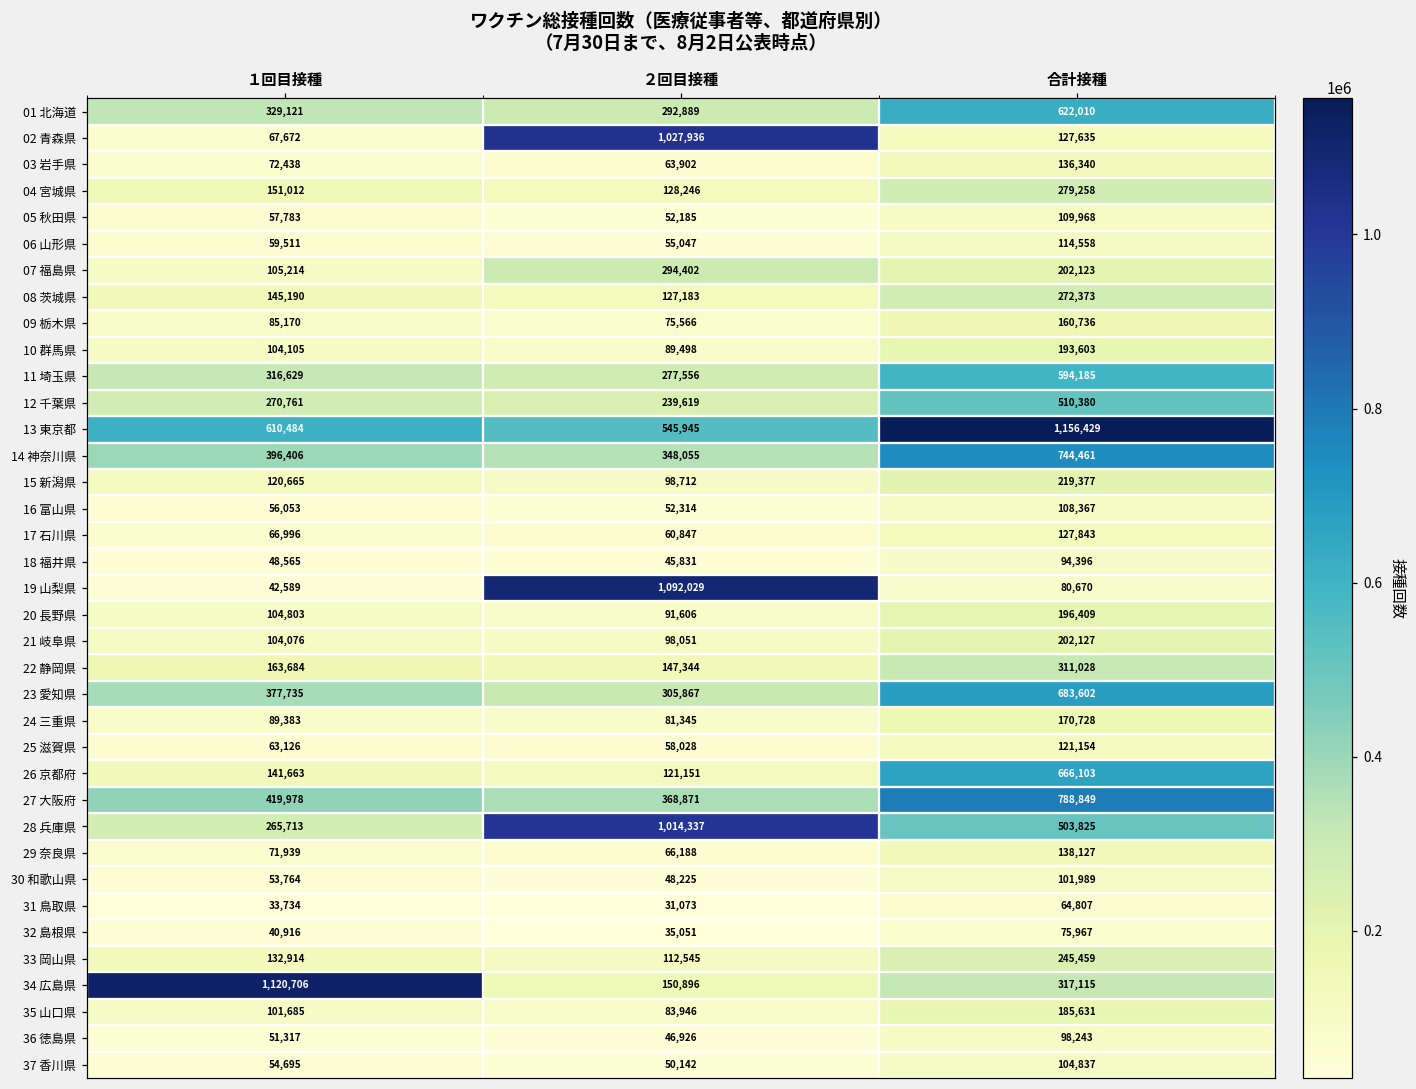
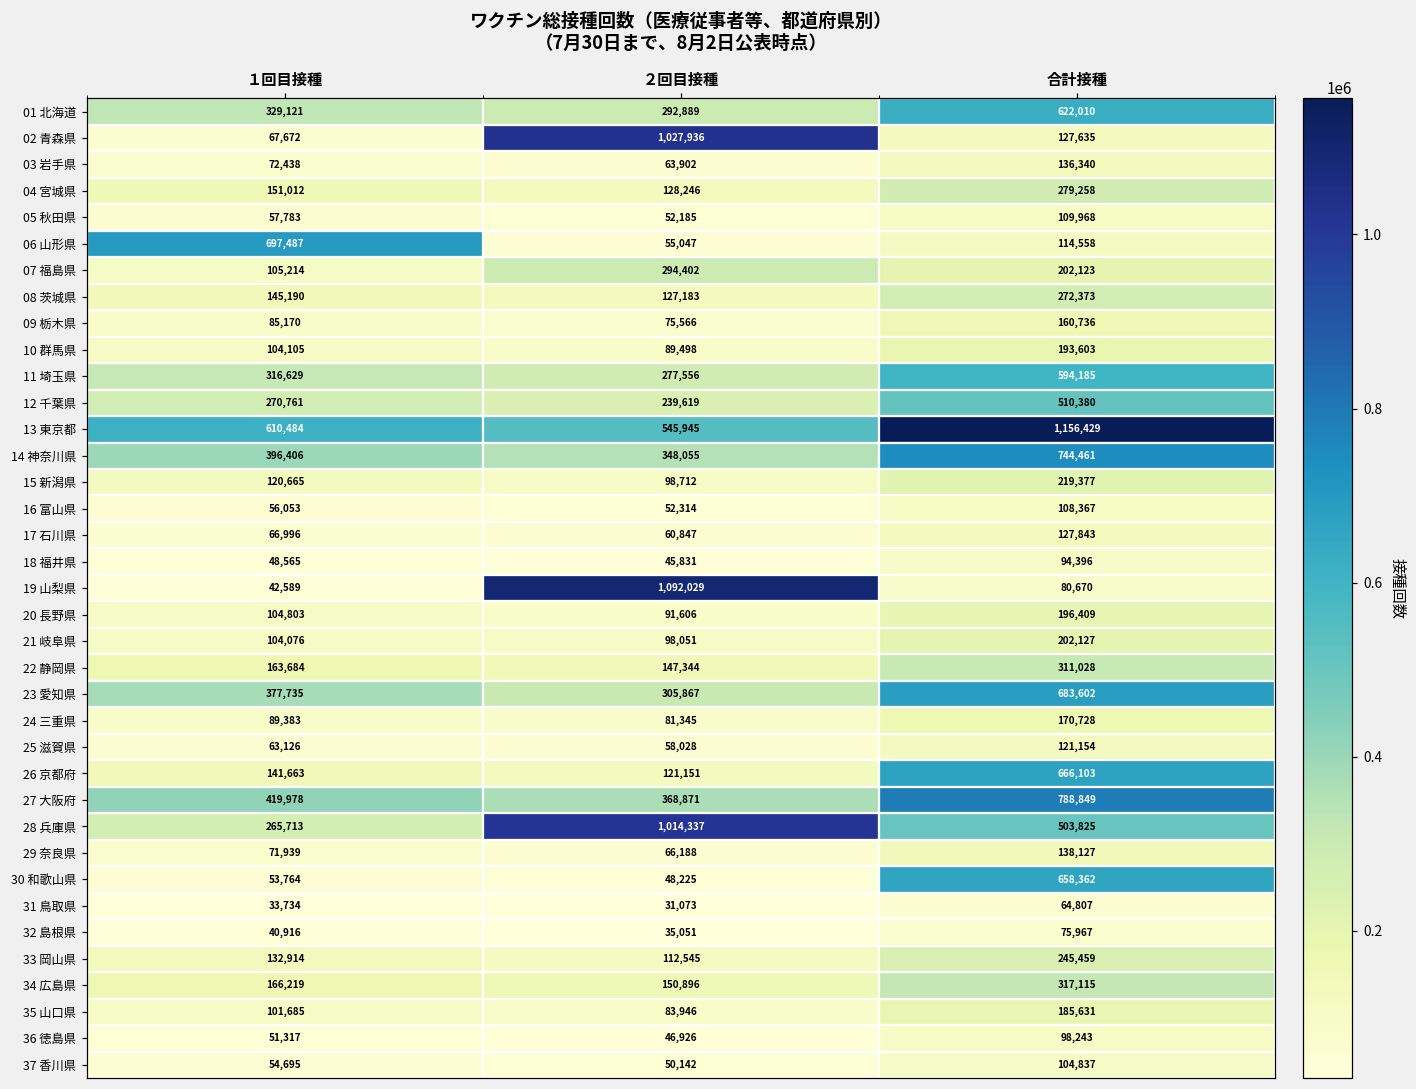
  {
    "01 北海道": {
      "１回目接種": "329,121",
      "２回目接種": "292,889",
      "合計接種": "622,010"
    },
    "02 青森県": {
      "１回目接種": "67,672",
      "２回目接種": "1,027,936",
      "合計接種": "127,635"
    },
    "03 岩手県": {
      "１回目接種": "72,438",
      "２回目接種": "63,902",
      "合計接種": "136,340"
    },
    "04 宮城県": {
      "１回目接種": "151,012",
      "２回目接種": "128,246",
      "合計接種": "279,258"
    },
    "05 秋田県": {
      "１回目接種": "57,783",
      "２回目接種": "52,185",
      "合計接種": "109,968"
    },
    "06 山形県": {
-     "１回目接種": "59,511",
+     "１回目接種": "697,487",
      "２回目接種": "55,047",
      "合計接種": "114,558"
    },
    "07 福島県": {
      "１回目接種": "105,214",
      "２回目接種": "294,402",
      "合計接種": "202,123"
    },
    "08 茨城県": {
      "１回目接種": "145,190",
      "２回目接種": "127,183",
      "合計接種": "272,373"
    },
    "09 栃木県": {
      "１回目接種": "85,170",
      "２回目接種": "75,566",
      "合計接種": "160,736"
    },
    "10 群馬県": {
      "１回目接種": "104,105",
      "２回目接種": "89,498",
      "合計接種": "193,603"
    },
    "11 埼玉県": {
      "１回目接種": "316,629",
      "２回目接種": "277,556",
      "合計接種": "594,185"
    },
    "12 千葉県": {
      "１回目接種": "270,761",
      "２回目接種": "239,619",
      "合計接種": "510,380"
    },
    "13 東京都": {
      "１回目接種": "610,484",
      "２回目接種": "545,945",
      "合計接種": "1,156,429"
    },
    "14 神奈川県": {
      "１回目接種": "396,406",
      "２回目接種": "348,055",
      "合計接種": "744,461"
    },
    "15 新潟県": {
      "１回目接種": "120,665",
      "２回目接種": "98,712",
      "合計接種": "219,377"
    },
    "16 富山県": {
      "１回目接種": "56,053",
      "２回目接種": "52,314",
      "合計接種": "108,367"
    },
    "17 石川県": {
      "１回目接種": "66,996",
      "２回目接種": "60,847",
      "合計接種": "127,843"
    },
    "18 福井県": {
      "１回目接種": "48,565",
      "２回目接種": "45,831",
      "合計接種": "94,396"
    },
    "19 山梨県": {
      "１回目接種": "42,589",
      "２回目接種": "1,092,029",
      "合計接種": "80,670"
    },
    "20 長野県": {
      "１回目接種": "104,803",
      "２回目接種": "91,606",
      "合計接種": "196,409"
    },
    "21 岐阜県": {
      "１回目接種": "104,076",
      "２回目接種": "98,051",
      "合計接種": "202,127"
    },
    "22 静岡県": {
      "１回目接種": "163,684",
      "２回目接種": "147,344",
      "合計接種": "311,028"
    },
    "23 愛知県": {
      "１回目接種": "377,735",
      "２回目接種": "305,867",
      "合計接種": "683,602"
    },
    "24 三重県": {
      "１回目接種": "89,383",
      "２回目接種": "81,345",
      "合計接種": "170,728"
    },
    "25 滋賀県": {
      "１回目接種": "63,126",
      "２回目接種": "58,028",
      "合計接種": "121,154"
    },
    "26 京都府": {
      "１回目接種": "141,663",
      "２回目接種": "121,151",
      "合計接種": "666,103"
    },
    "27 大阪府": {
      "１回目接種": "419,978",
      "２回目接種": "368,871",
      "合計接種": "788,849"
    },
    "28 兵庫県": {
      "１回目接種": "265,713",
      "２回目接種": "1,014,337",
      "合計接種": "503,825"
    },
    "29 奈良県": {
      "１回目接種": "71,939",
      "２回目接種": "66,188",
      "合計接種": "138,127"
    },
    "30 和歌山県": {
      "１回目接種": "53,764",
      "２回目接種": "48,225",
-     "合計接種": "101,989"
+     "合計接種": "658,362"
    },
    "31 鳥取県": {
      "１回目接種": "33,734",
      "２回目接種": "31,073",
      "合計接種": "64,807"
    },
    "32 島根県": {
      "１回目接種": "40,916",
      "２回目接種": "35,051",
      "合計接種": "75,967"
    },
    "33 岡山県": {
      "１回目接種": "132,914",
      "２回目接種": "112,545",
      "合計接種": "245,459"
    },
    "34 広島県": {
-     "１回目接種": "1,120,706",
+     "１回目接種": "166,219",
      "２回目接種": "150,896",
      "合計接種": "317,115"
    },
    "35 山口県": {
      "１回目接種": "101,685",
      "２回目接種": "83,946",
      "合計接種": "185,631"
    },
    "36 徳島県": {
      "１回目接種": "51,317",
      "２回目接種": "46,926",
      "合計接種": "98,243"
    },
    "37 香川県": {
      "１回目接種": "54,695",
      "２回目接種": "50,142",
      "合計接種": "104,837"
    }
  }
